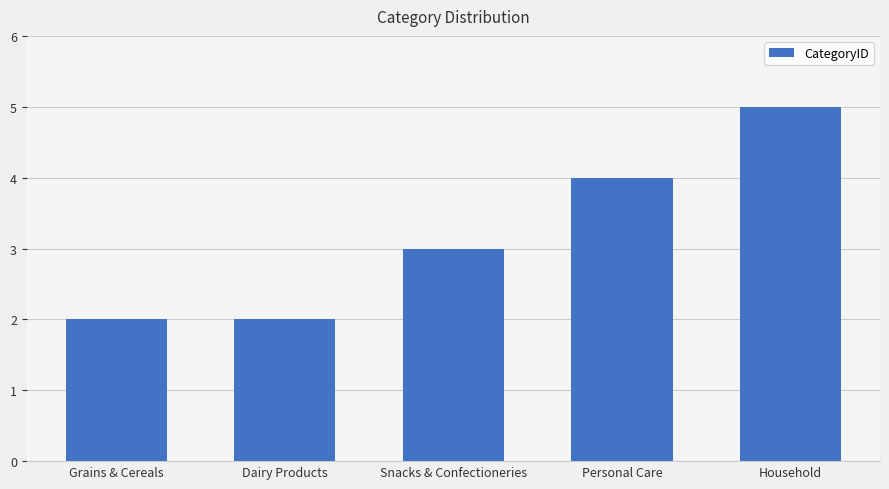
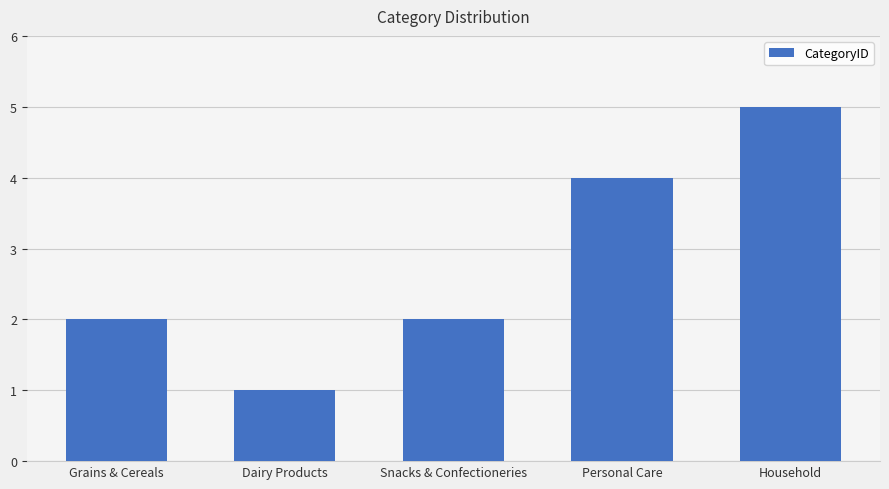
  {
    "Grains & Cereals": 2,
-   "Dairy Products": 2,
-   "Snacks & Confectioneries": 3,
+   "Dairy Products": 1,
+   "Snacks & Confectioneries": 2,
    "Personal Care": 4,
    "Household": 5
  }
